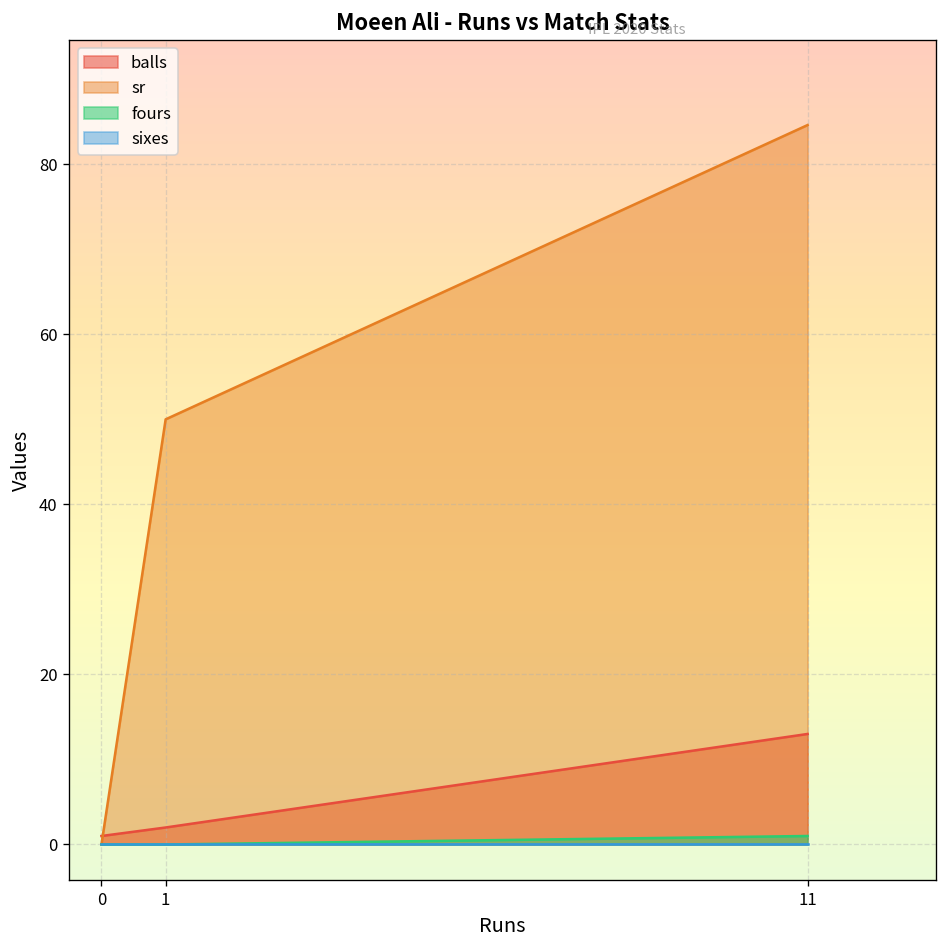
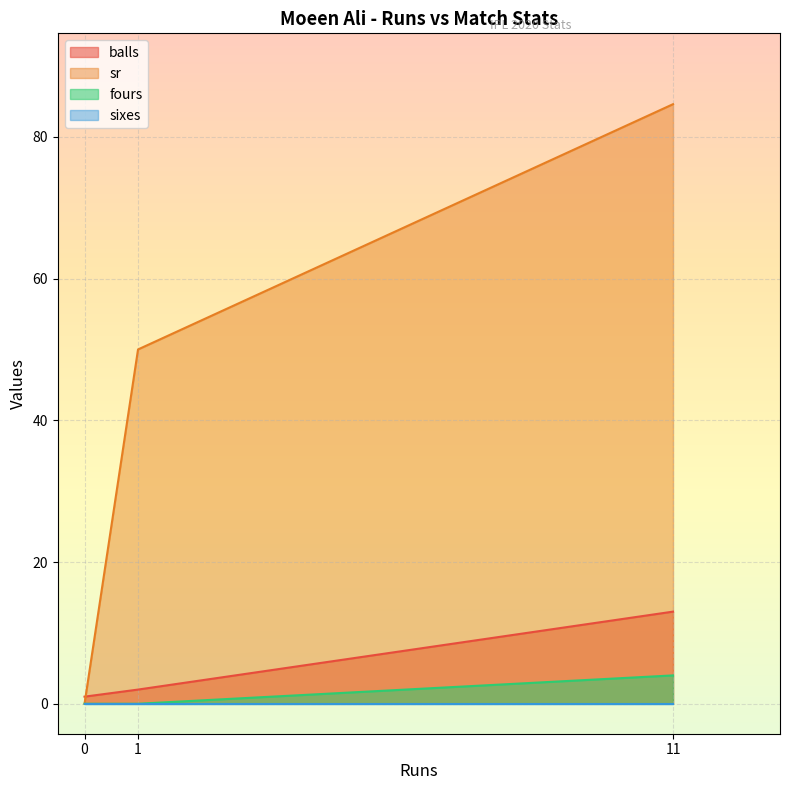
  {
    "fours": {
-     "11": 1
+     "11": 4
    },
    "sixes": {
      "11": 0
    }
  }
